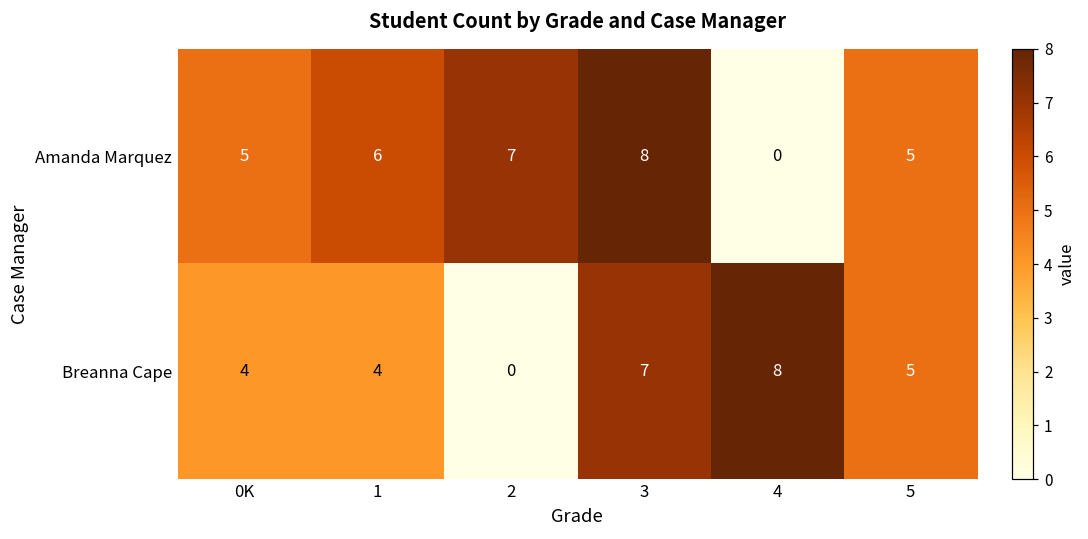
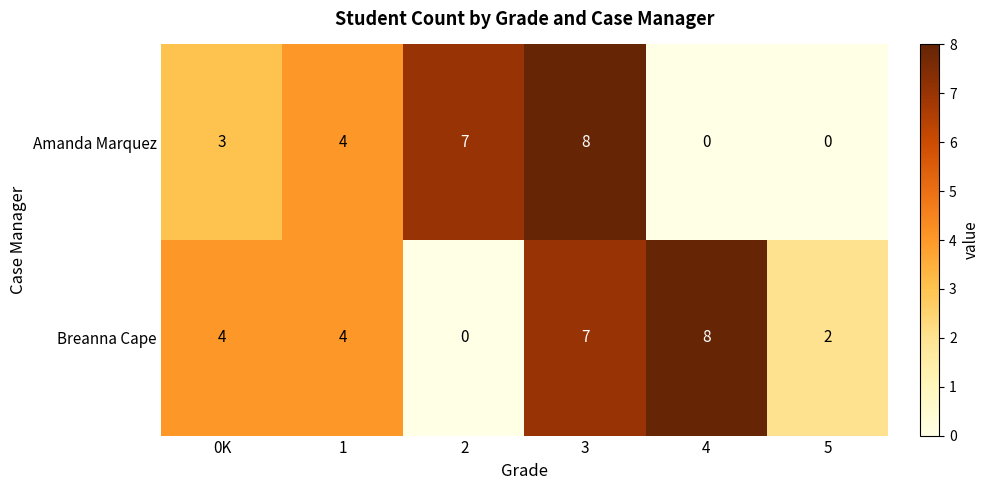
  {
    "Amanda Marquez": {
-     "0K": 5,
-     "1": 6,
+     "0K": 3,
+     "1": 4,
      "2": 7,
      "3": 8,
      "4": 0,
-     "5": 5
+     "5": 0
    },
    "Breanna Cape": {
      "0K": 4,
      "1": 4,
      "2": 0,
      "3": 7,
      "4": 8,
-     "5": 5
+     "5": 2
    }
  }
